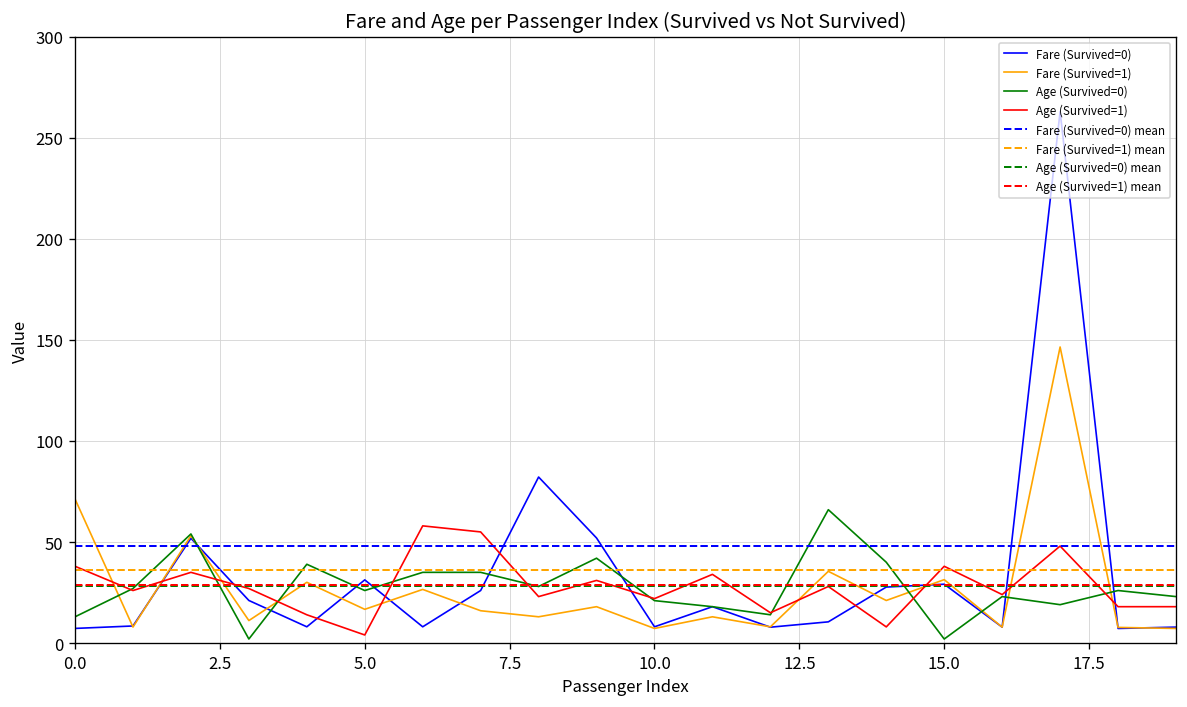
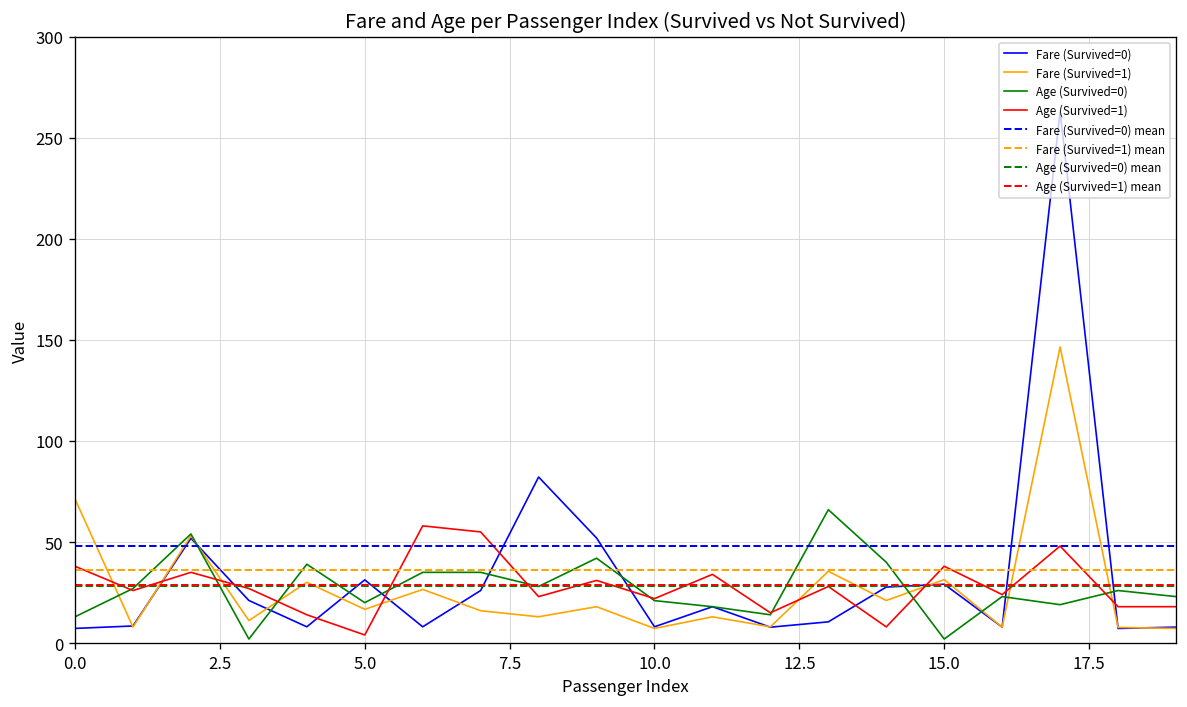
  {
    "Age (Survived=0)": {
      "0.0": 13,
-     "5.0": 26,
+     "5.0": 20,
      "15.0": 2
    }
  }
